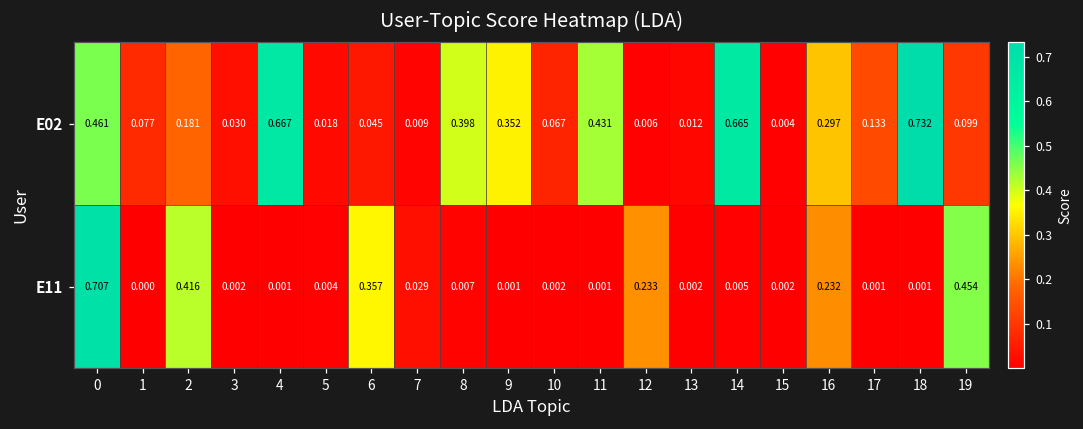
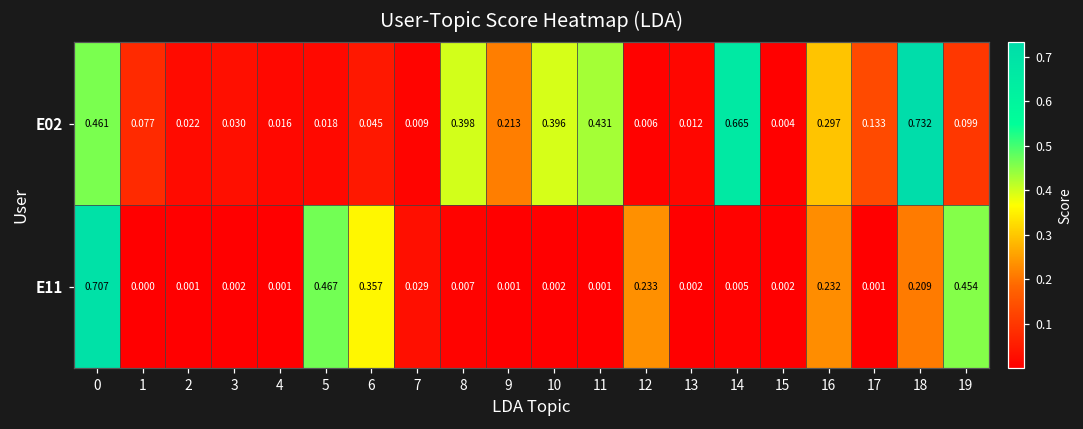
  {
    "E02": {
      "0": 0.461,
      "1": 0.077,
-     "2": 0.181,
+     "2": 0.022,
      "3": 0.030,
-     "4": 0.667,
+     "4": 0.016,
      "5": 0.018,
      "6": 0.045,
      "7": 0.009,
      "8": 0.398,
-     "9": 0.352,
-     "10": 0.067,
+     "9": 0.213,
+     "10": 0.396,
      "11": 0.431,
      "12": 0.006,
      "13": 0.012,
      "14": 0.665,
      "15": 0.004,
      "16": 0.297,
      "17": 0.133,
      "18": 0.732,
      "19": 0.099
    },
    "E11": {
      "0": 0.707,
      "1": 0.000,
-     "2": 0.416,
+     "2": 0.001,
      "3": 0.002,
      "4": 0.001,
-     "5": 0.004,
+     "5": 0.467,
      "6": 0.357,
      "7": 0.029,
      "8": 0.007,
      "9": 0.001,
      "10": 0.002,
      "11": 0.001,
      "12": 0.233,
      "13": 0.002,
      "14": 0.005,
      "15": 0.002,
      "16": 0.232,
      "17": 0.001,
-     "18": 0.001,
+     "18": 0.209,
      "19": 0.454
    }
  }
